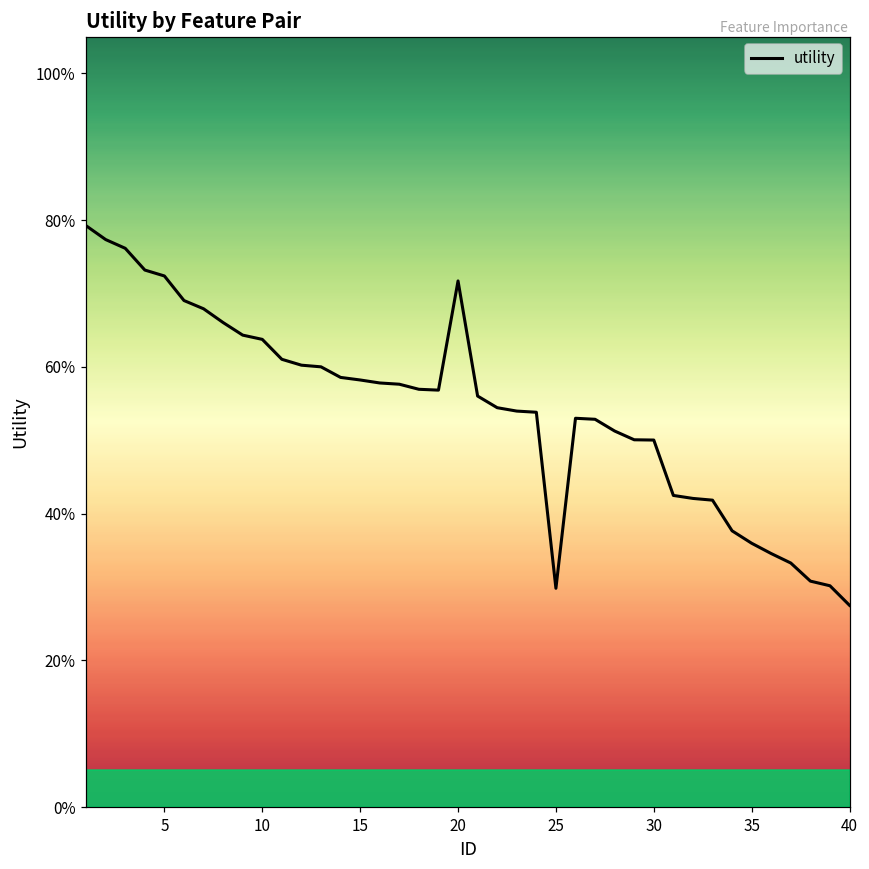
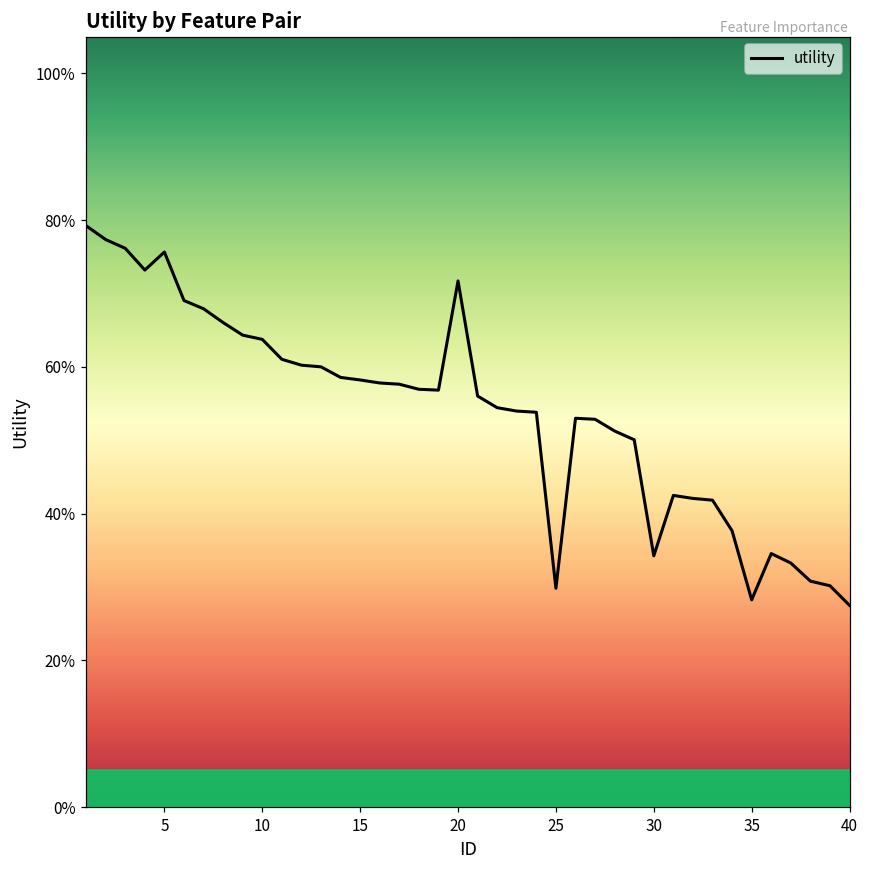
  {
-   "5": "72%",
+   "5": "76%",
    "10": "64%",
    "15": "58%",
    "20": "72%",
    "25": "30%",
-   "30": "50%",
-   "35": "36%",
+   "30": "34%",
+   "35": "28%",
    "40": "27%"
  }
